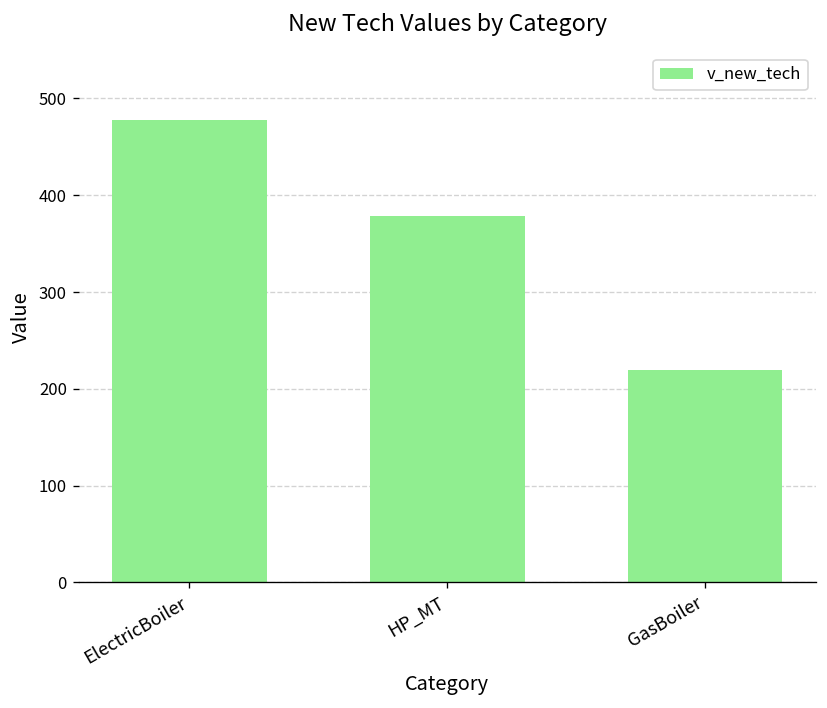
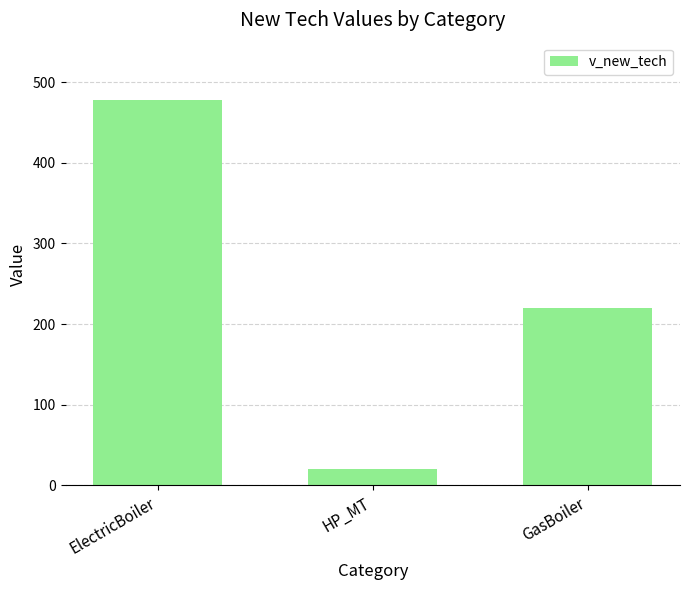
  {
    "ElectricBoiler": 480,
-   "HP_MT": 380,
+   "HP_MT": 20,
    "GasBoiler": 220
  }
